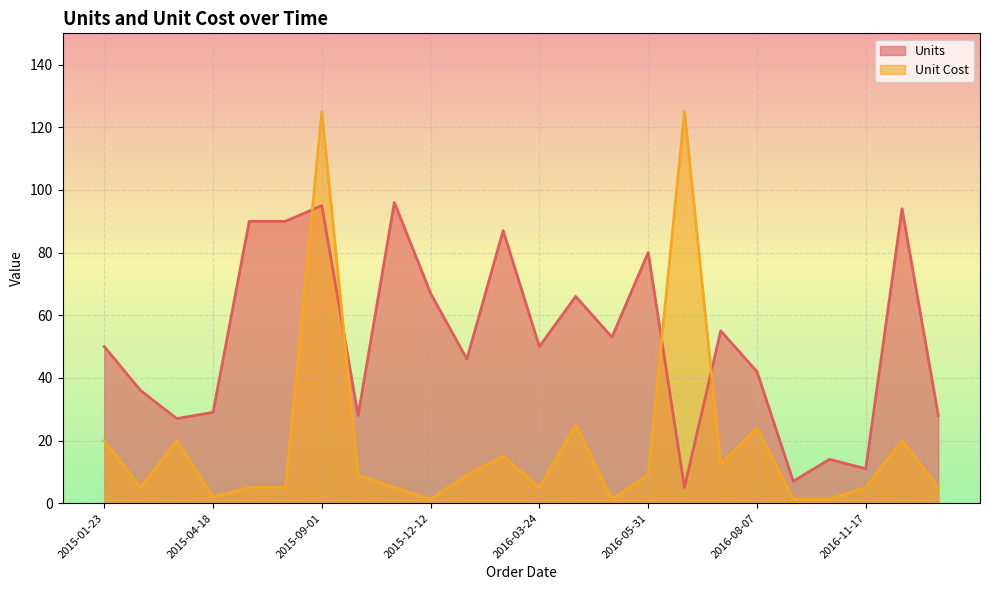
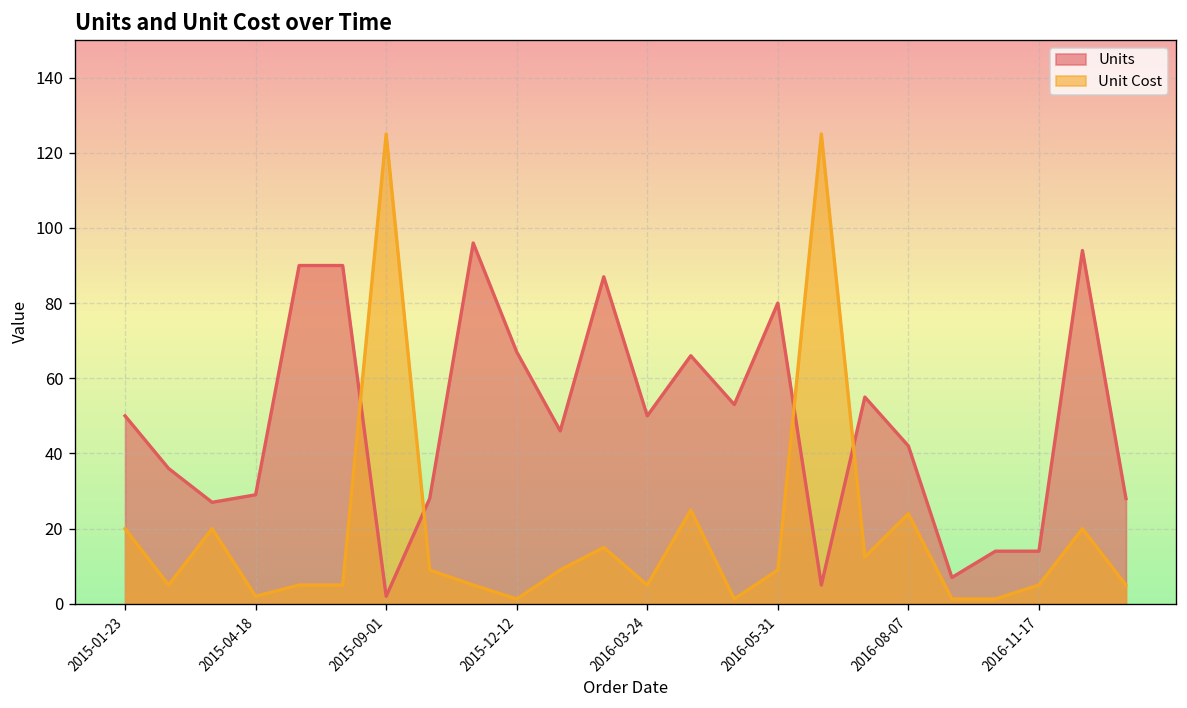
  {
    "Units": {
      "2015-04-18": 29,
-     "2015-09-01": 95,
-     "2016-11-17": 11
+     "2015-09-01": 2,
+     "2016-11-17": 14
    },
    "Unit Cost": {
      "2015-04-18": 2,
      "2015-09-01": 125,
      "2016-11-17": 5
    }
  }
